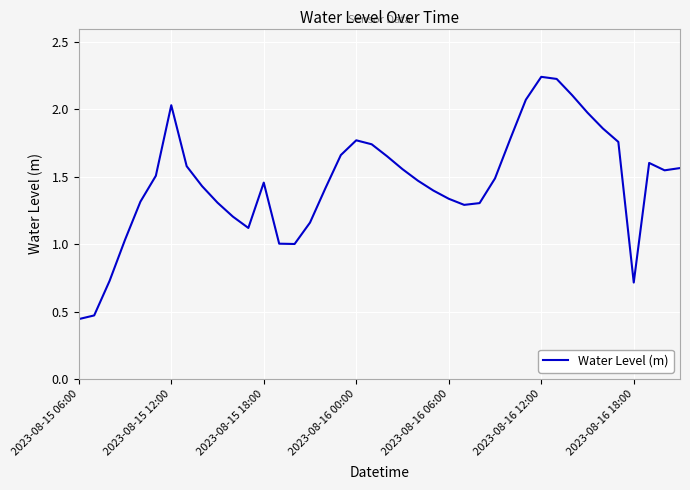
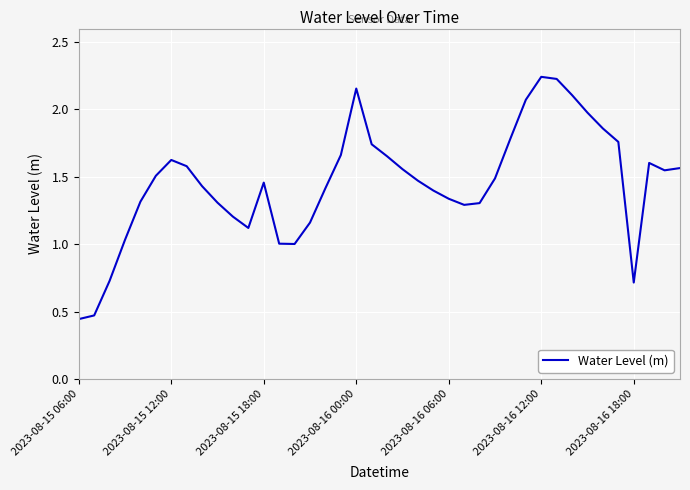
  {
    "2023-08-15 06:00": 0.44,
-   "2023-08-15 12:00": 2.03,
+   "2023-08-15 12:00": 1.63,
    "2023-08-15 18:00": 1.46,
-   "2023-08-16 00:00": 1.77,
+   "2023-08-16 00:00": 2.16,
    "2023-08-16 06:00": 1.34,
    "2023-08-16 12:00": 2.24,
    "2023-08-16 18:00": 0.72
  }
